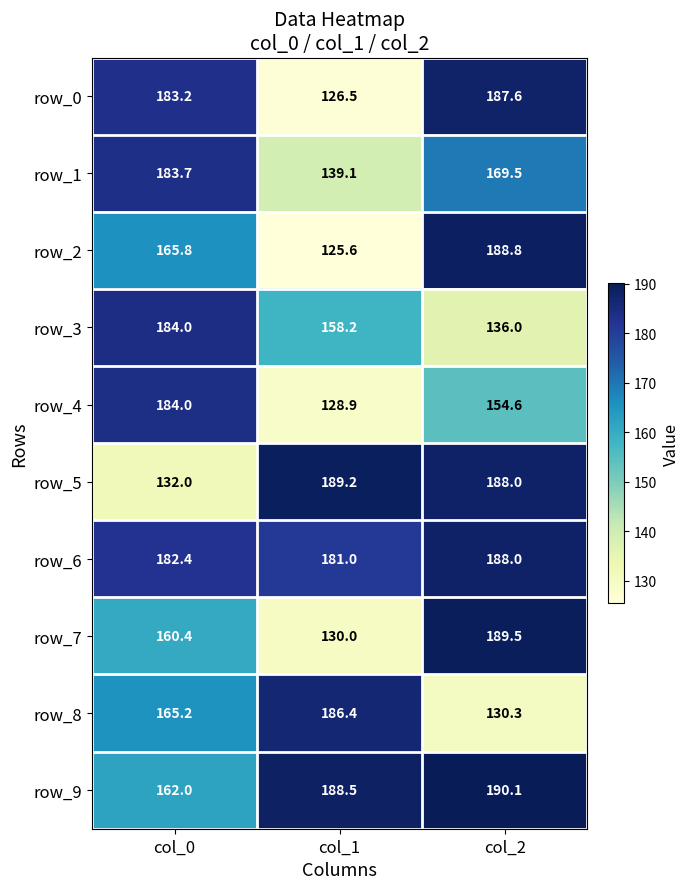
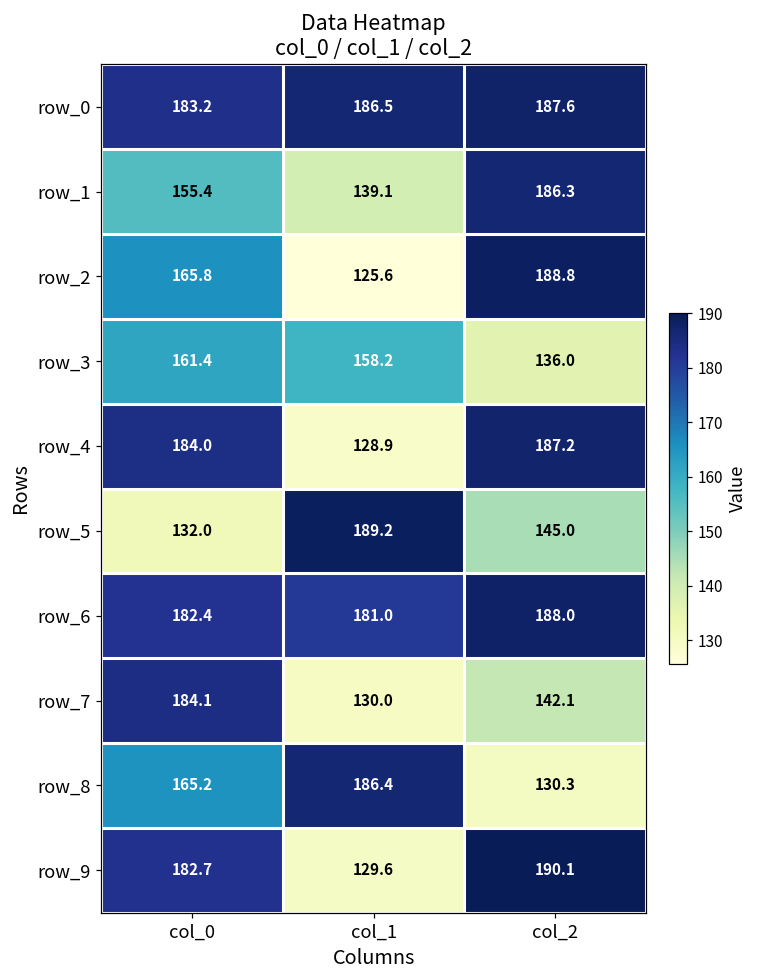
  {
    "row_0": {
      "col_0": 183.2,
-     "col_1": 126.5,
+     "col_1": 186.5,
      "col_2": 187.6
    },
    "row_1": {
-     "col_0": 183.7,
+     "col_0": 155.4,
      "col_1": 139.1,
-     "col_2": 169.5
+     "col_2": 186.3
    },
    "row_2": {
      "col_0": 165.8,
      "col_1": 125.6,
      "col_2": 188.8
    },
    "row_3": {
-     "col_0": 184.0,
+     "col_0": 161.4,
      "col_1": 158.2,
      "col_2": 136.0
    },
    "row_4": {
      "col_0": 184.0,
      "col_1": 128.9,
-     "col_2": 154.6
+     "col_2": 187.2
    },
    "row_5": {
      "col_0": 132.0,
      "col_1": 189.2,
-     "col_2": 188.0
+     "col_2": 145.0
    },
    "row_6": {
      "col_0": 182.4,
      "col_1": 181.0,
      "col_2": 188.0
    },
    "row_7": {
-     "col_0": 160.4,
+     "col_0": 184.1,
      "col_1": 130.0,
-     "col_2": 189.5
+     "col_2": 142.1
    },
    "row_8": {
      "col_0": 165.2,
      "col_1": 186.4,
      "col_2": 130.3
    },
    "row_9": {
-     "col_0": 162.0,
-     "col_1": 188.5,
+     "col_0": 182.7,
+     "col_1": 129.6,
      "col_2": 190.1
    }
  }
